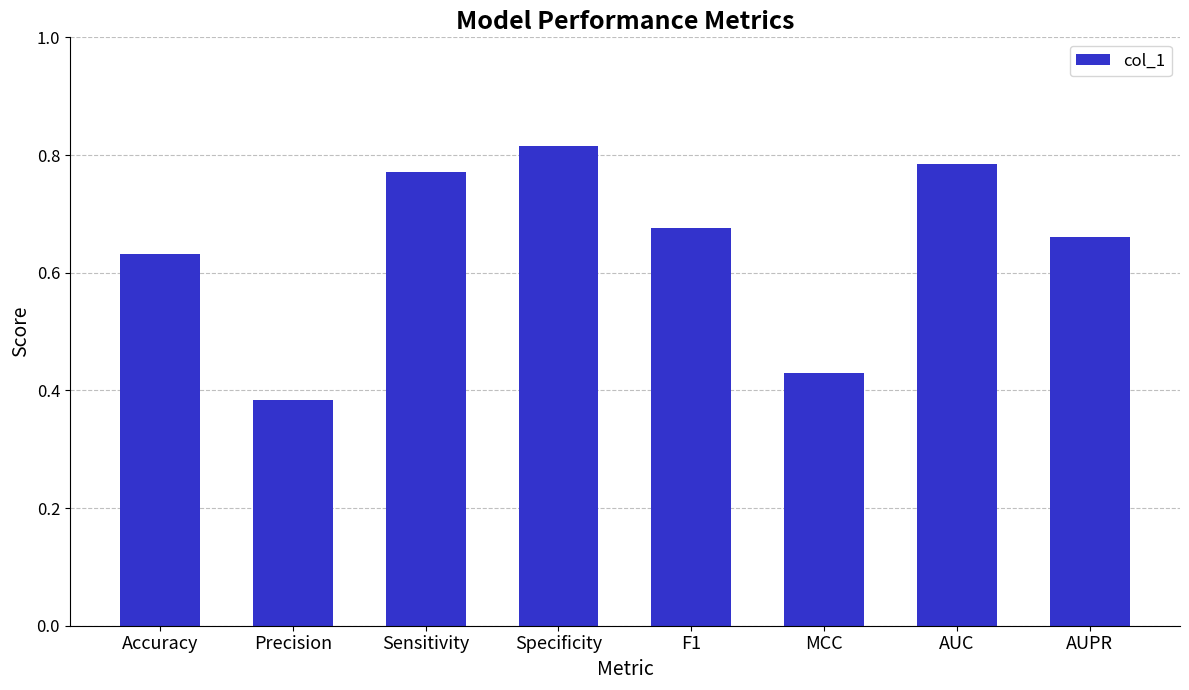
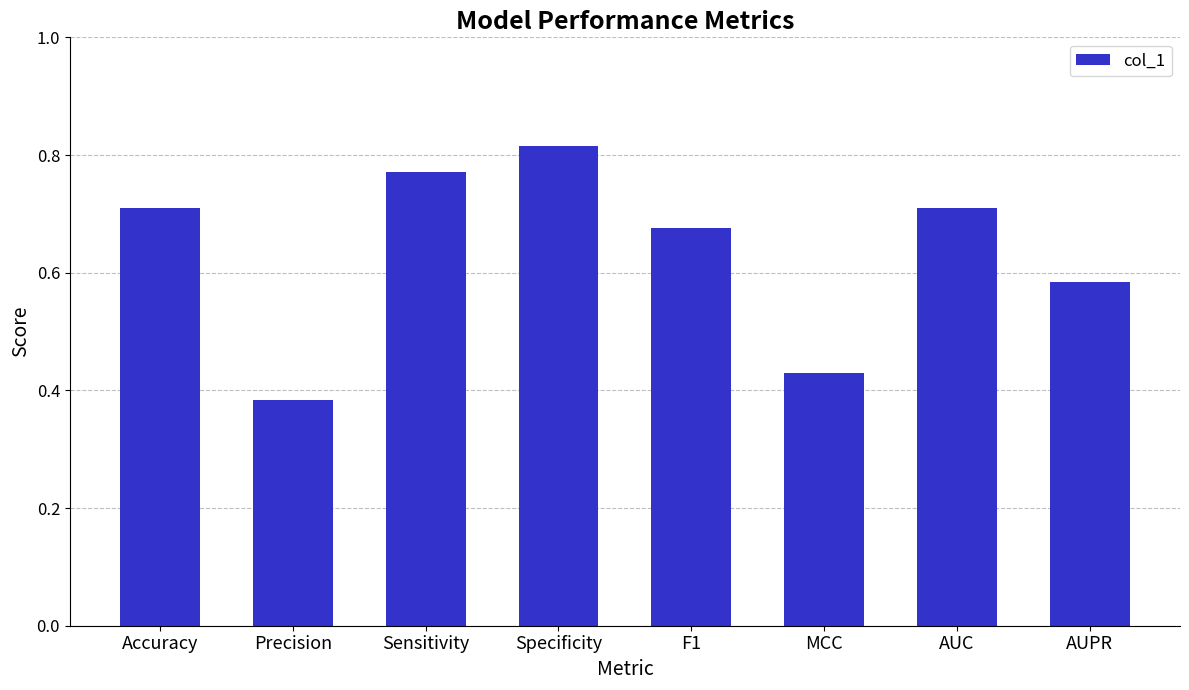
  {
-   "Accuracy": 0.63,
+   "Accuracy": 0.71,
    "Precision": 0.38,
    "Sensitivity": 0.77,
    "Specificity": 0.81,
    "F1": 0.68,
    "MCC": 0.43,
-   "AUC": 0.79,
-   "AUPR": 0.66
+   "AUC": 0.71,
+   "AUPR": 0.58
  }
